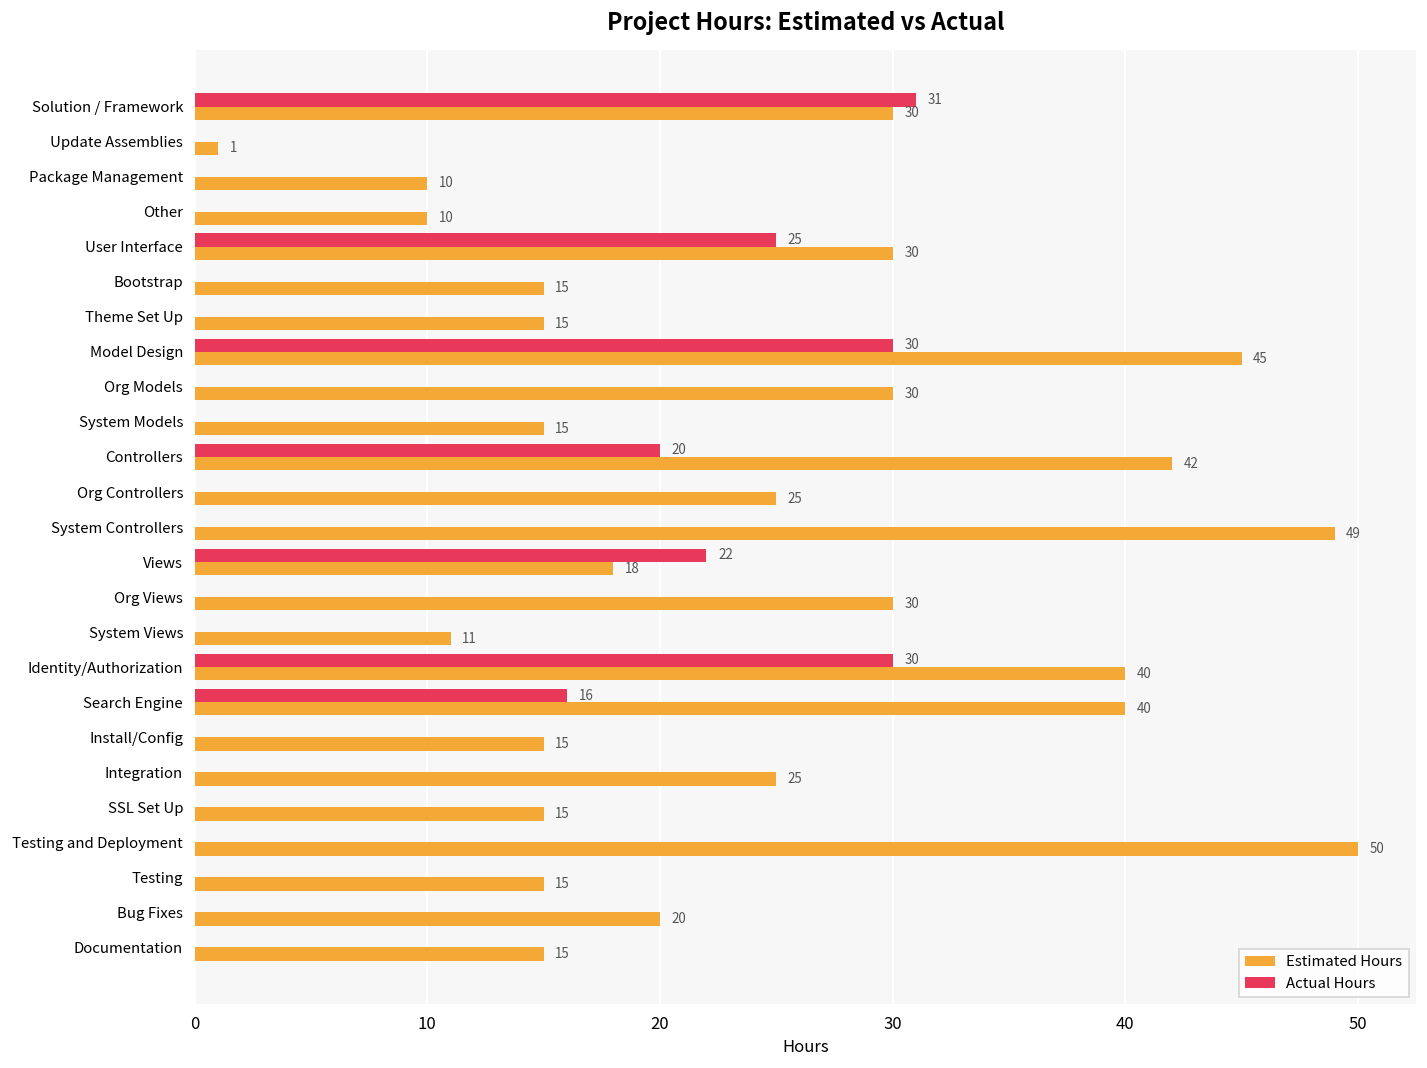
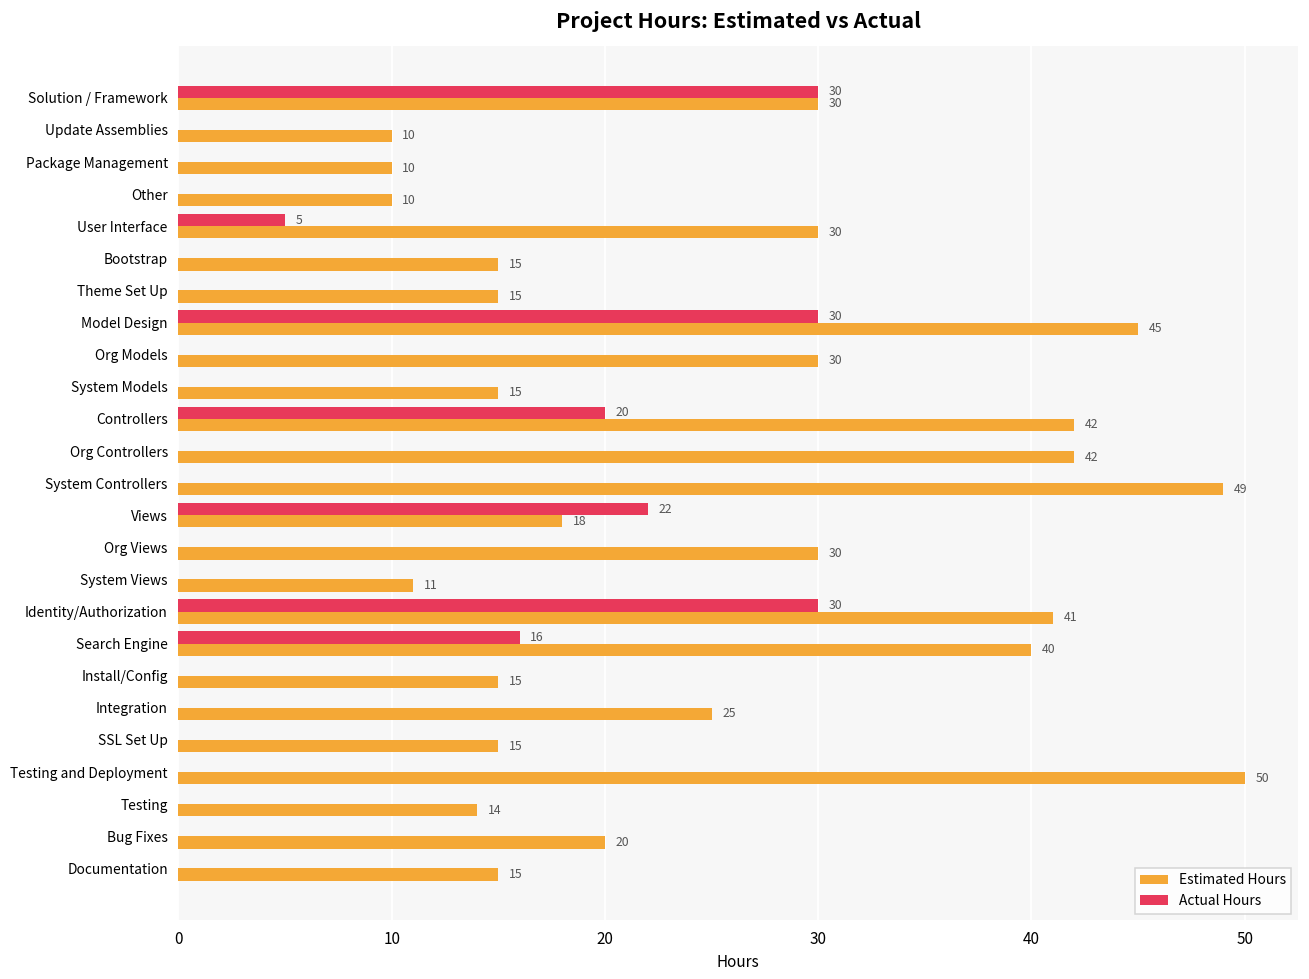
  {
    "Estimated Hours": {
      "Solution / Framework": 30,
-     "Update Assemblies": 1,
+     "Update Assemblies": 10,
      "Package Management": 10,
      "Other": 10,
      "User Interface": 30,
      "Bootstrap": 15,
      "Theme Set Up": 15,
      "Model Design": 45,
      "Org Models": 30,
      "System Models": 15,
      "Controllers": 42,
-     "Org Controllers": 25,
+     "Org Controllers": 42,
      "System Controllers": 49,
      "Views": 18,
      "Org Views": 30,
      "System Views": 11,
-     "Identity/Authorization": 40,
+     "Identity/Authorization": 41,
      "Search Engine": 40,
      "Install/Config": 15,
      "Integration": 25,
      "SSL Set Up": 15,
      "Testing and Deployment": 50,
-     "Testing": 15,
+     "Testing": 14,
      "Bug Fixes": 20,
      "Documentation": 15
    },
    "Actual Hours": {
-     "Solution / Framework": 31,
-     "User Interface": 25,
+     "Solution / Framework": 30,
+     "User Interface": 5,
      "Model Design": 30,
      "Controllers": 20,
      "Views": 22,
      "Identity/Authorization": 30,
      "Search Engine": 16
    }
  }
